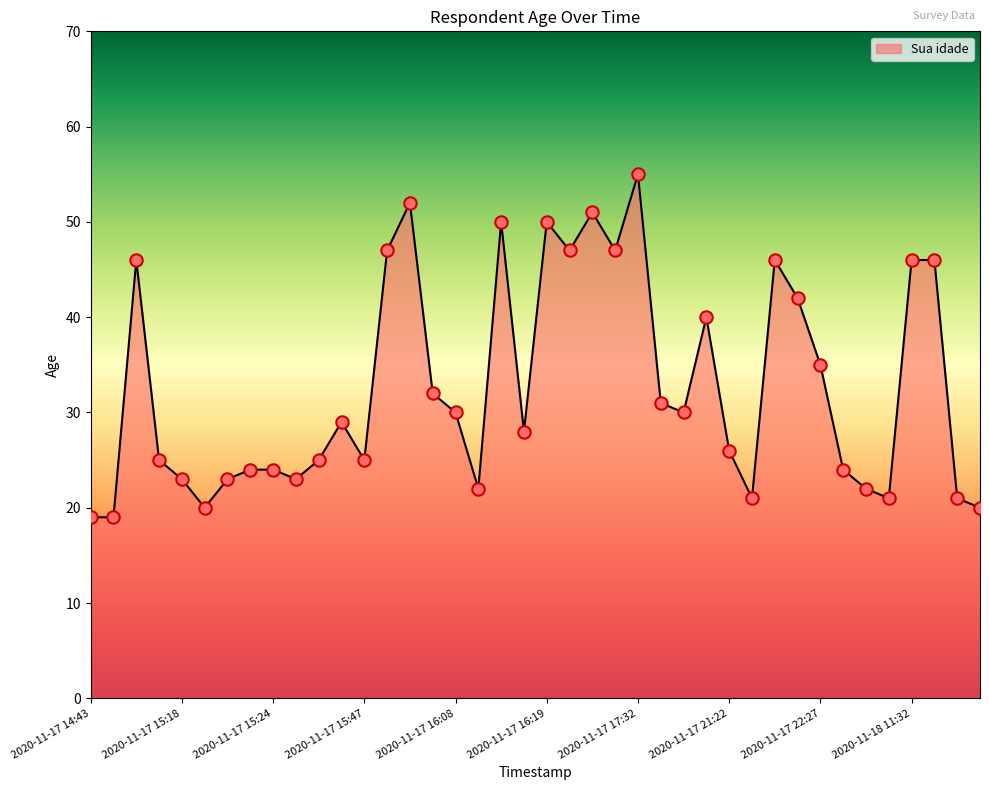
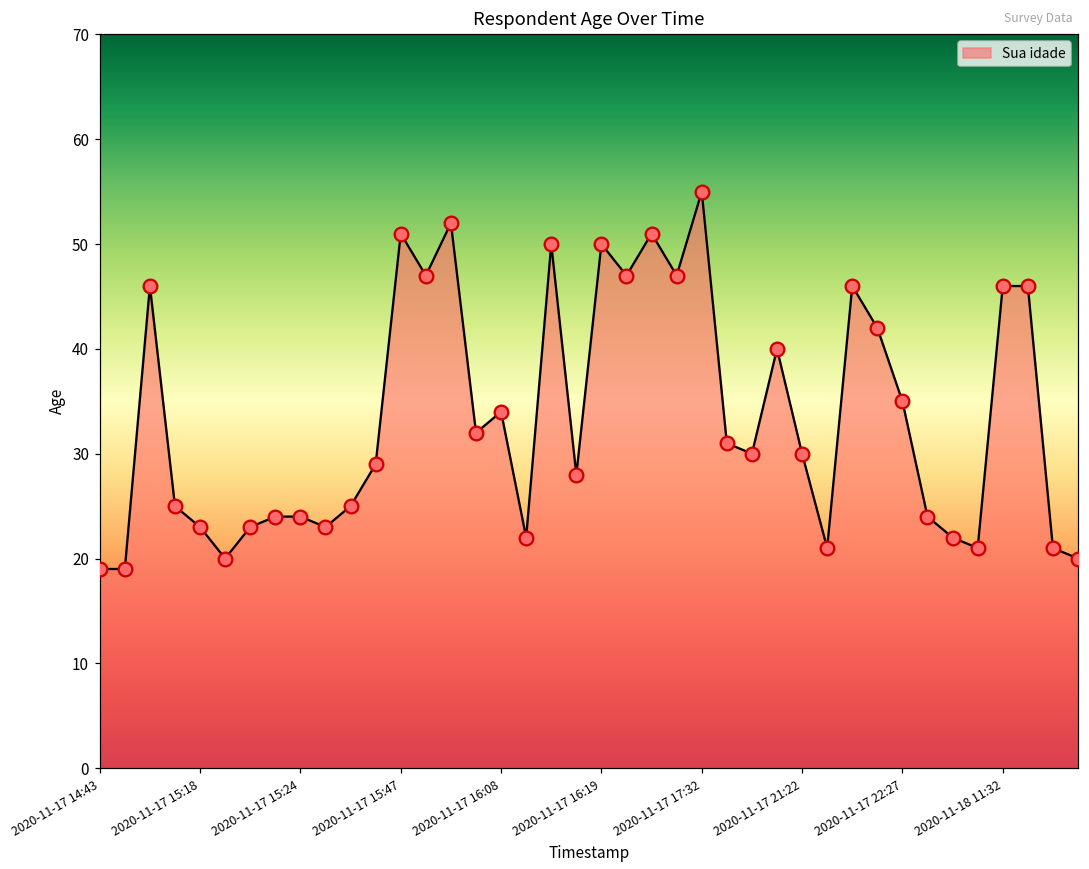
  {
    "2020-11-17 14:43": 19,
    "2020-11-17 15:18": 23,
    "2020-11-17 15:24": 24,
-   "2020-11-17 15:47": 25,
-   "2020-11-17 16:08": 30,
+   "2020-11-17 15:47": 51,
+   "2020-11-17 16:08": 34,
    "2020-11-17 16:19": 50,
    "2020-11-17 17:32": 55,
-   "2020-11-17 21:22": 26,
+   "2020-11-17 21:22": 30,
    "2020-11-17 22:27": 35
  }
